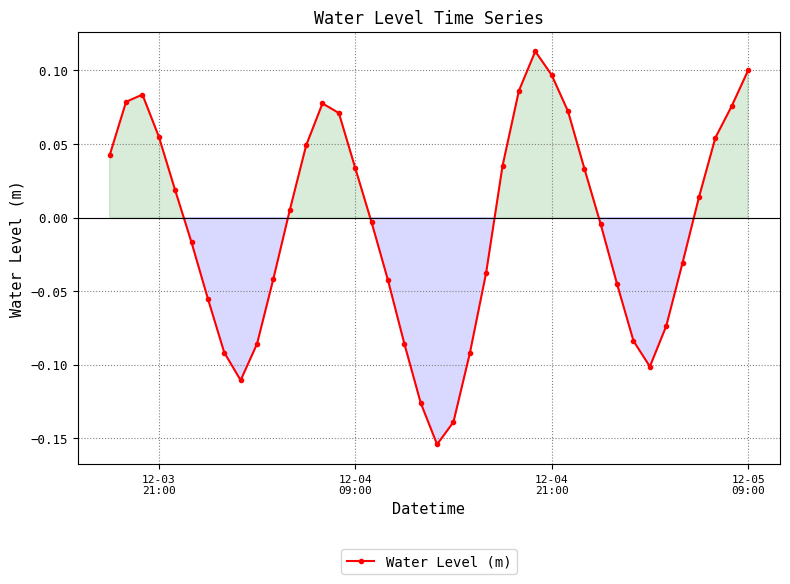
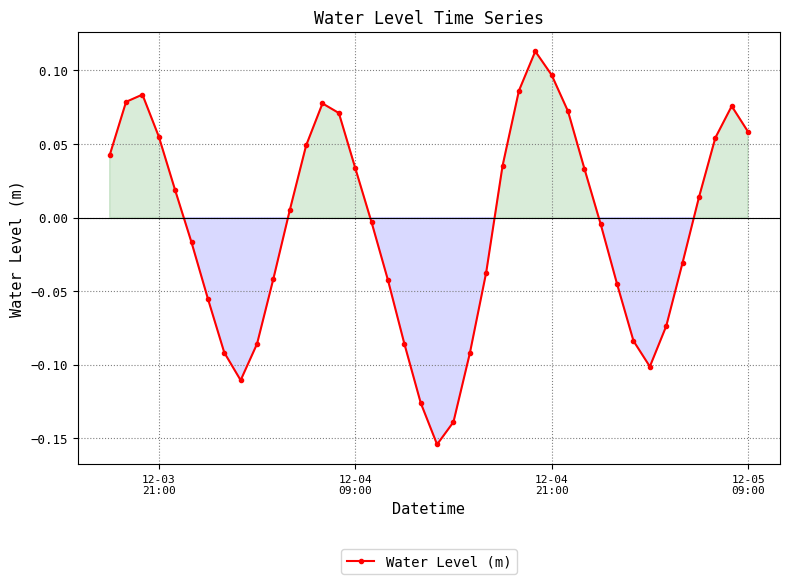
  {
    "12-03 21:00": 0.055,
    "12-04 09:00": 0.034,
    "12-04 21:00": 0.097,
-   "12-05 09:00": 0.100
+   "12-05 09:00": 0.058
  }
